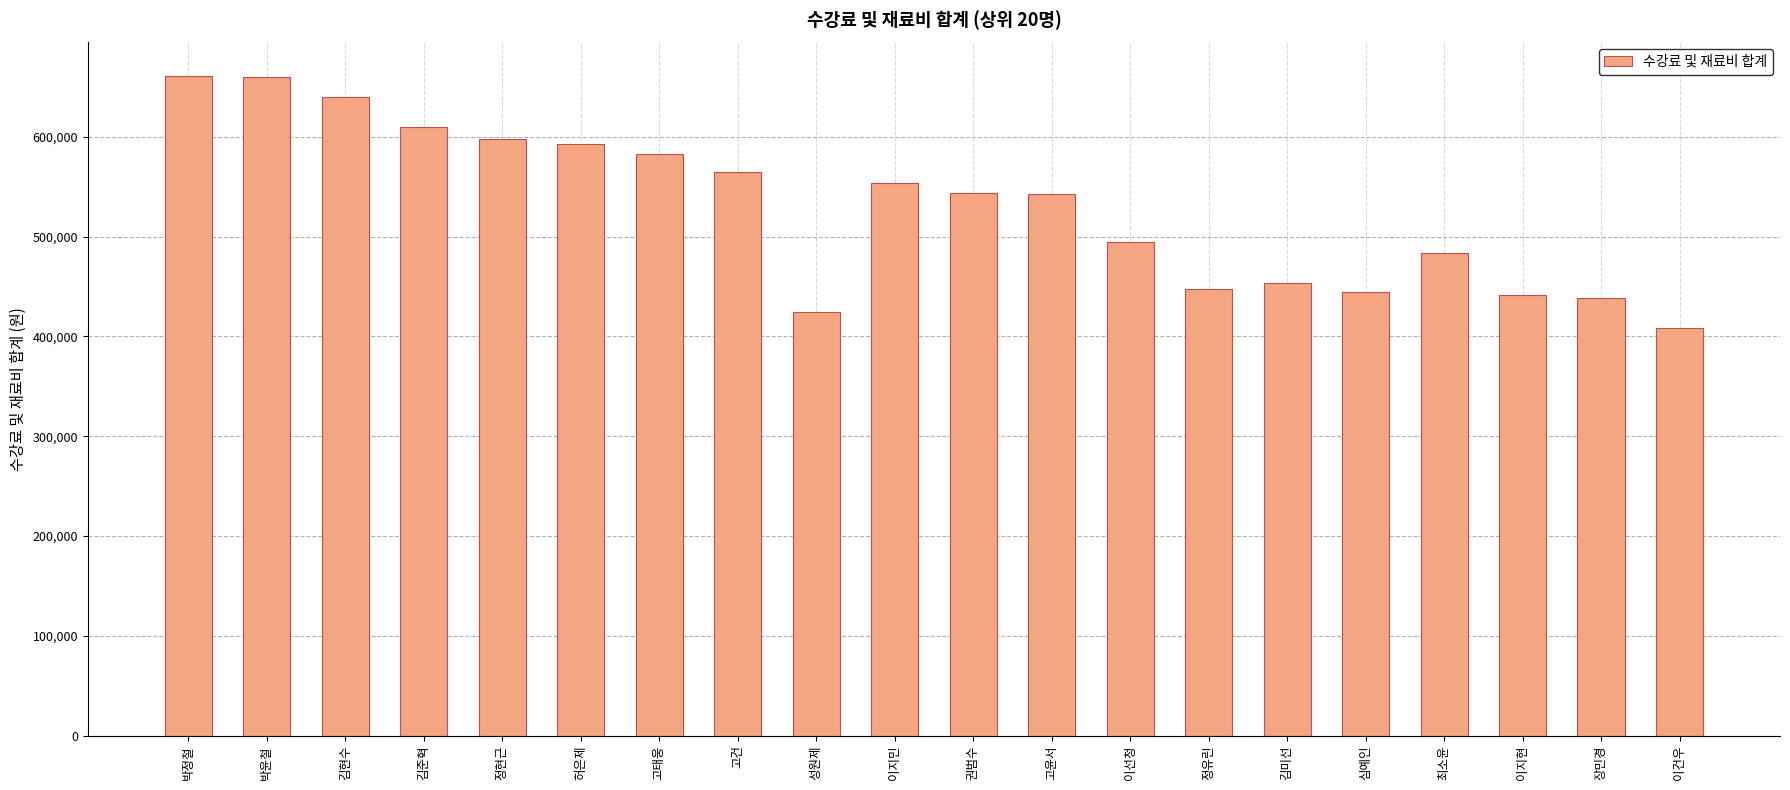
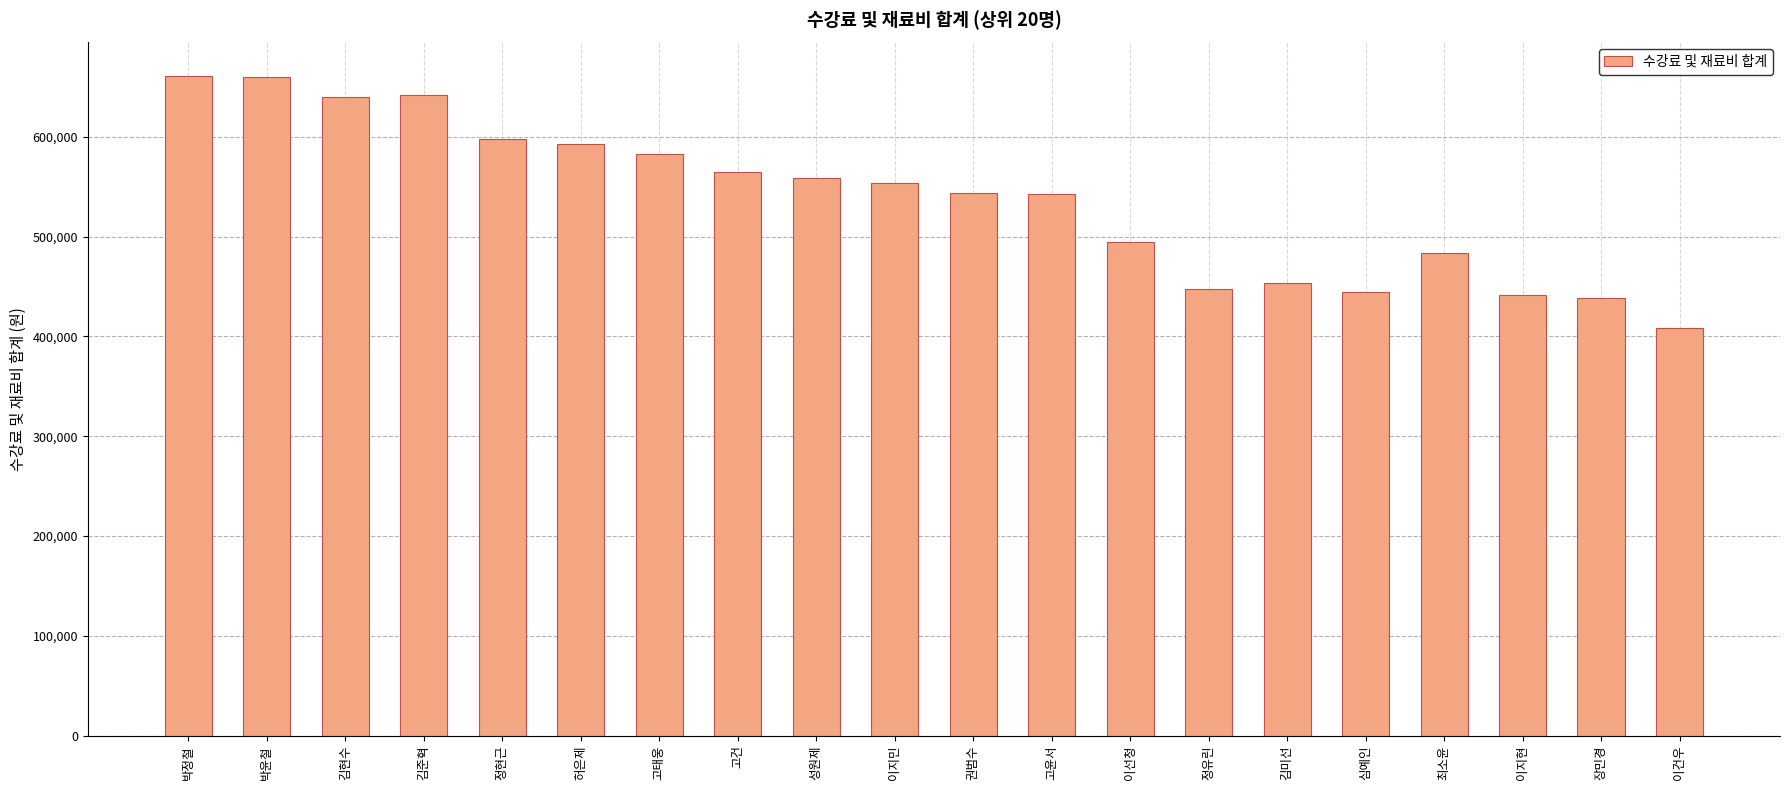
  {
    "박정철": "660,000",
    "박윤철": "660,000",
    "김현수": "640,000",
-   "김준혁": "610,000",
+   "김준혁": "640,000",
    "정현근": "600,000",
    "허은제": "590,000",
    "고태웅": "580,000",
    "고건": "570,000",
-   "성원제": "420,000",
+   "성원제": "560,000",
    "이지민": "550,000",
    "권범수": "540,000",
    "고윤서": "540,000",
    "이선청": "490,000",
    "정유린": "450,000",
    "김미선": "450,000",
    "심예인": "440,000",
    "최소윤": "480,000",
    "이지현": "440,000",
    "장민경": "440,000",
    "이건우": "410,000"
  }
